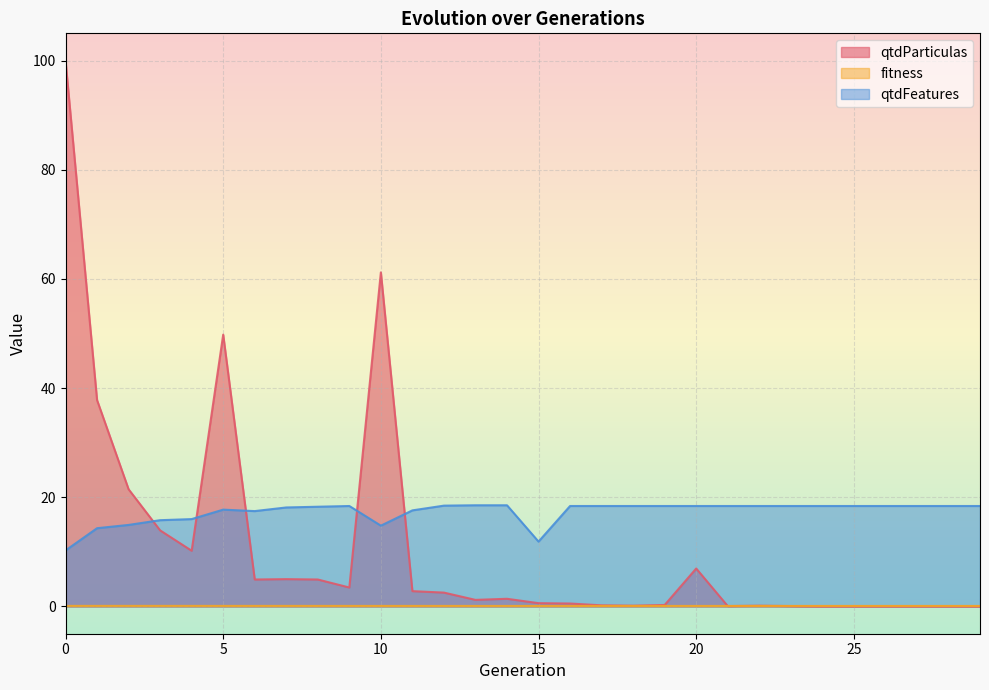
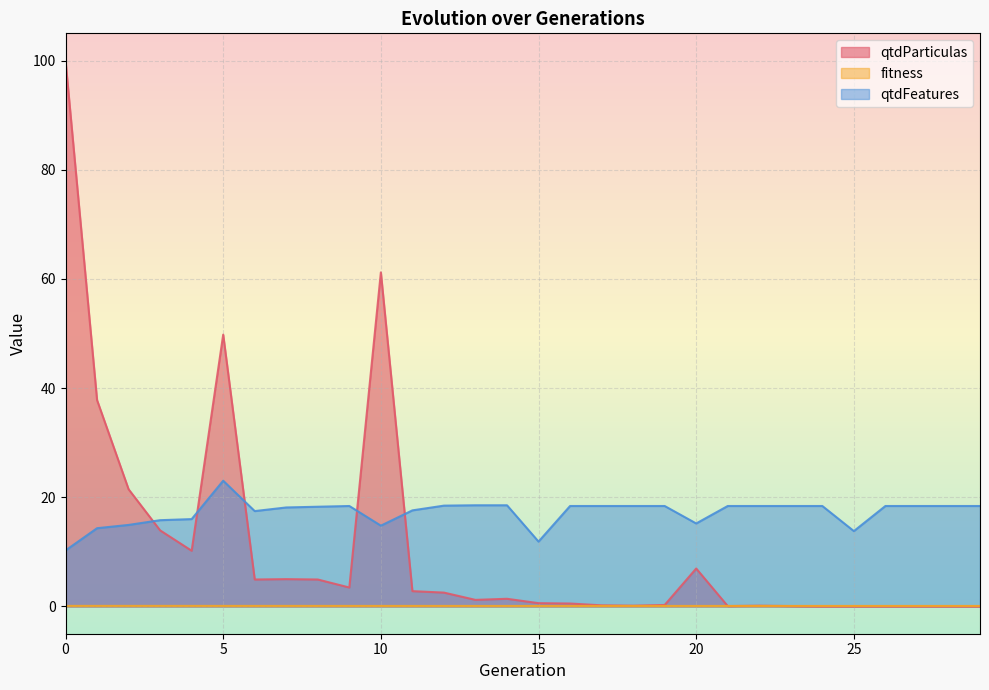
  {
    "qtdParticulas": {
      "0": 100,
      "5": 50,
      "10": 61,
      "15": 1,
      "20": 7
    },
    "fitness": {
      "0": 0,
      "5": 0,
      "10": 0,
      "15": 0,
      "20": 0
    },
    "qtdFeatures": {
      "0": 10,
-     "5": 18,
+     "5": 23,
      "10": 15,
      "15": 12,
-     "20": 18,
-     "25": 18
+     "20": 15,
+     "25": 14
    }
  }
